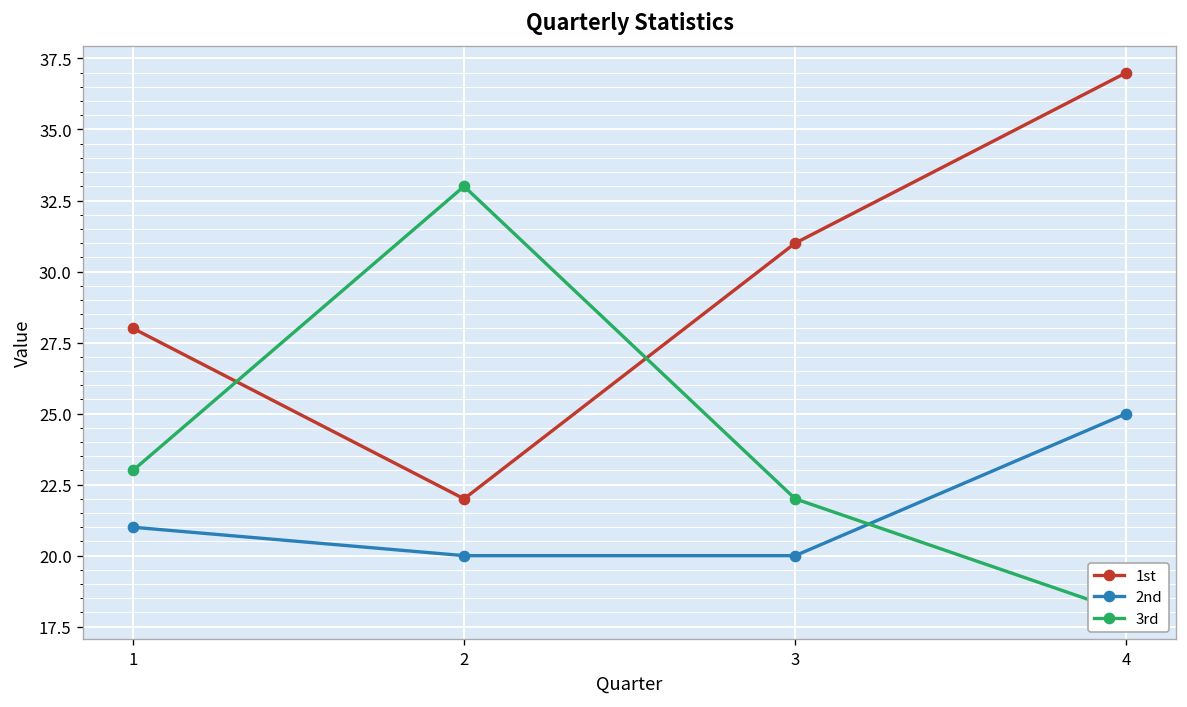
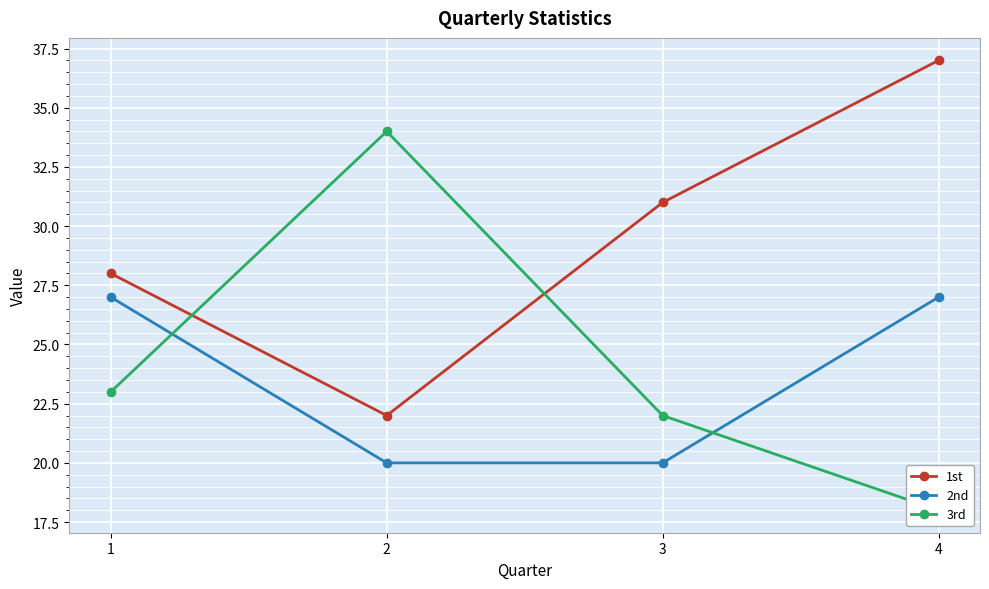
  {
    "1st": {
      "1": 28,
      "2": 22,
      "3": 31,
      "4": 37
    },
    "2nd": {
-     "1": 21,
+     "1": 27,
      "2": 20,
      "3": 20,
-     "4": 25
+     "4": 27
    },
    "3rd": {
      "1": 23,
-     "2": 33,
+     "2": 34,
      "3": 22
    }
  }
